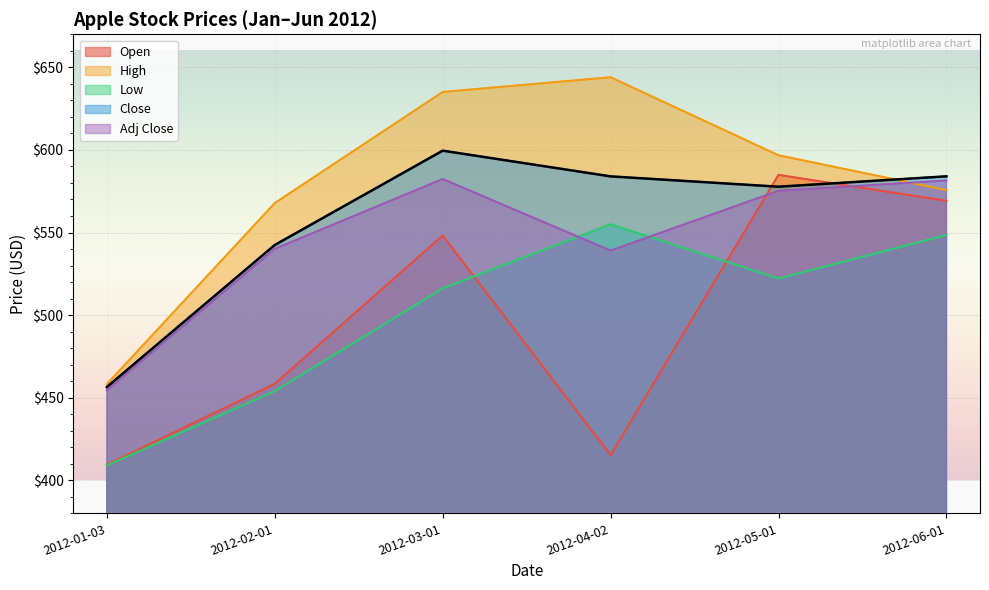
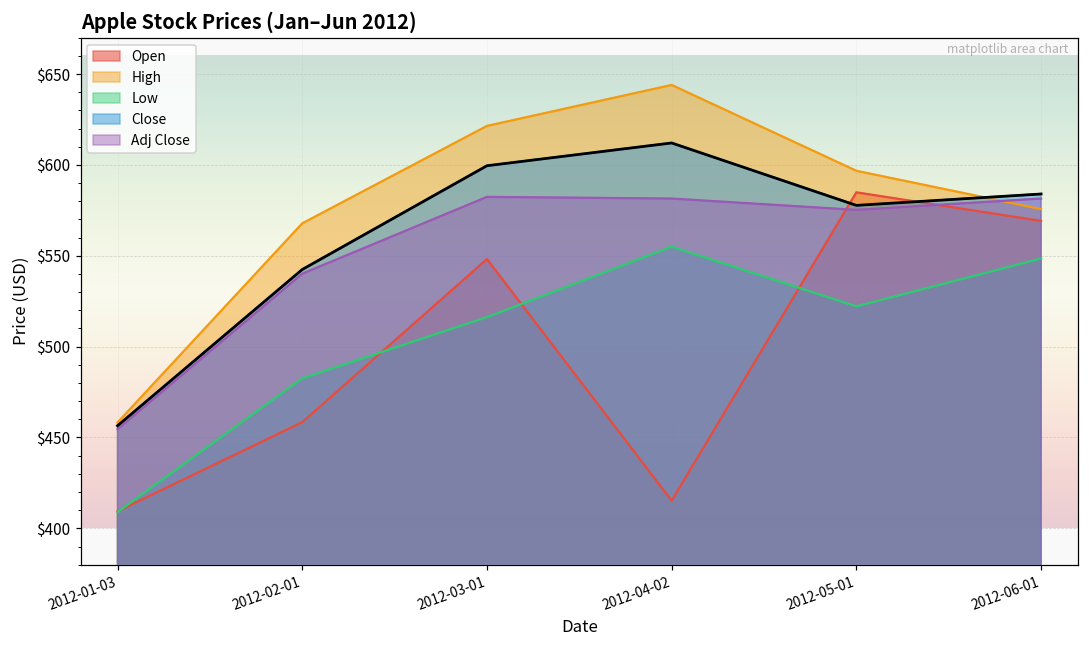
  {
    "Open": {
      "2012-02-01": "$458",
      "2012-03-01": "$548",
      "2012-04-02": "$415",
      "2012-05-01": "$585",
      "2012-06-01": "$569"
    },
    "High": {
      "2012-01-03": "$458",
      "2012-02-01": "$568",
-     "2012-03-01": "$635",
+     "2012-03-01": "$621",
      "2012-04-02": "$644",
      "2012-05-01": "$597",
      "2012-06-01": "$576"
    },
    "Low": {
-     "2012-02-01": "$454",
+     "2012-02-01": "$483",
      "2012-03-01": "$516",
      "2012-04-02": "$555",
      "2012-05-01": "$522",
      "2012-06-01": "$549"
    },
    "Close": {
      "2012-01-03": "$456",
      "2012-02-01": "$542",
      "2012-03-01": "$600",
-     "2012-04-02": "$584",
+     "2012-04-02": "$612",
      "2012-05-01": "$578",
      "2012-06-01": "$584"
    },
    "Adj Close": {
      "2012-01-03": "$455",
      "2012-02-01": "$540",
      "2012-03-01": "$582",
-     "2012-04-02": "$539",
+     "2012-04-02": "$581",
      "2012-05-01": "$575",
      "2012-06-01": "$582"
    }
  }
